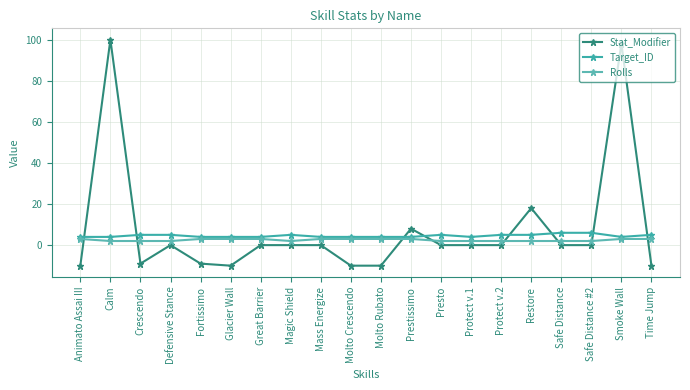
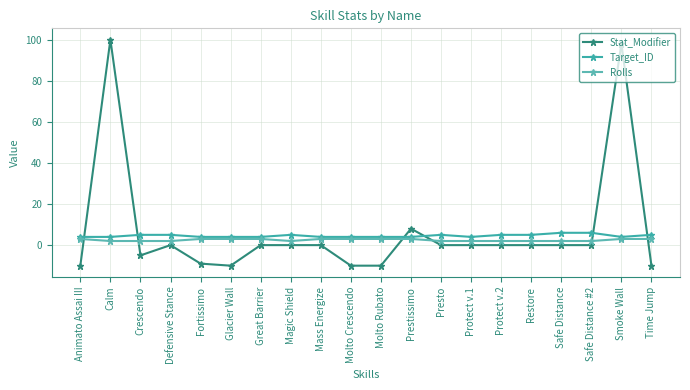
  {
    "Stat_Modifier": {
      "Animato Assai III": -10,
      "Calm": 100,
-     "Crescendo": -9,
+     "Crescendo": -5,
      "Defensive Stance": 0,
      "Fortissimo": -9,
      "Glacier Wall": -10,
      "Great Barrier": 0,
      "Magic Shield": 0,
      "Mass Energize": 0,
      "Molto Crescendo": -10,
      "Molto Rubato": -10,
      "Prestissimo": 8,
      "Presto": 0,
      "Protect v.1": 0,
      "Protect v.2": 0,
-     "Restore": 18,
+     "Restore": 0,
      "Safe Distance": 0,
      "Safe Distance #2": 0,
      "Time Jump": -10
    }
  }
